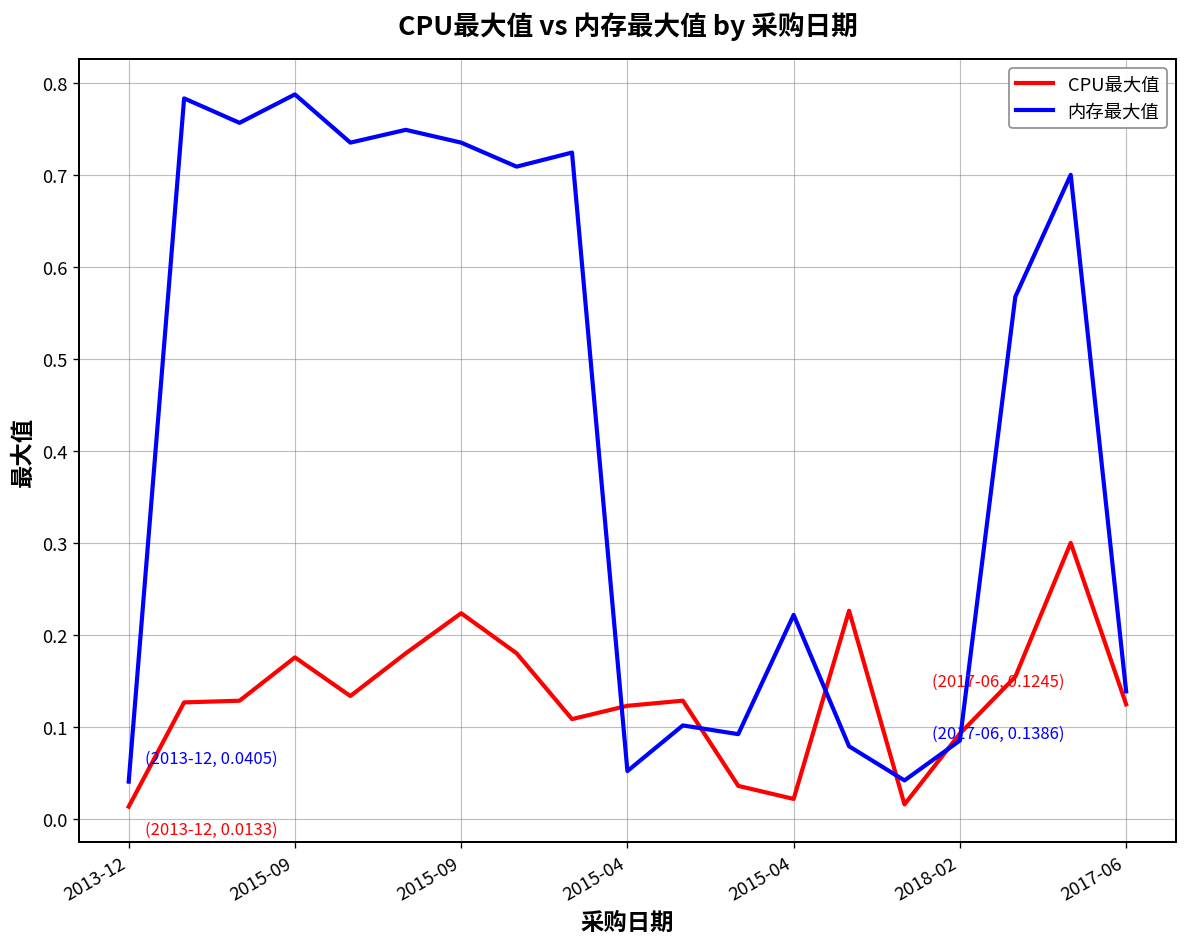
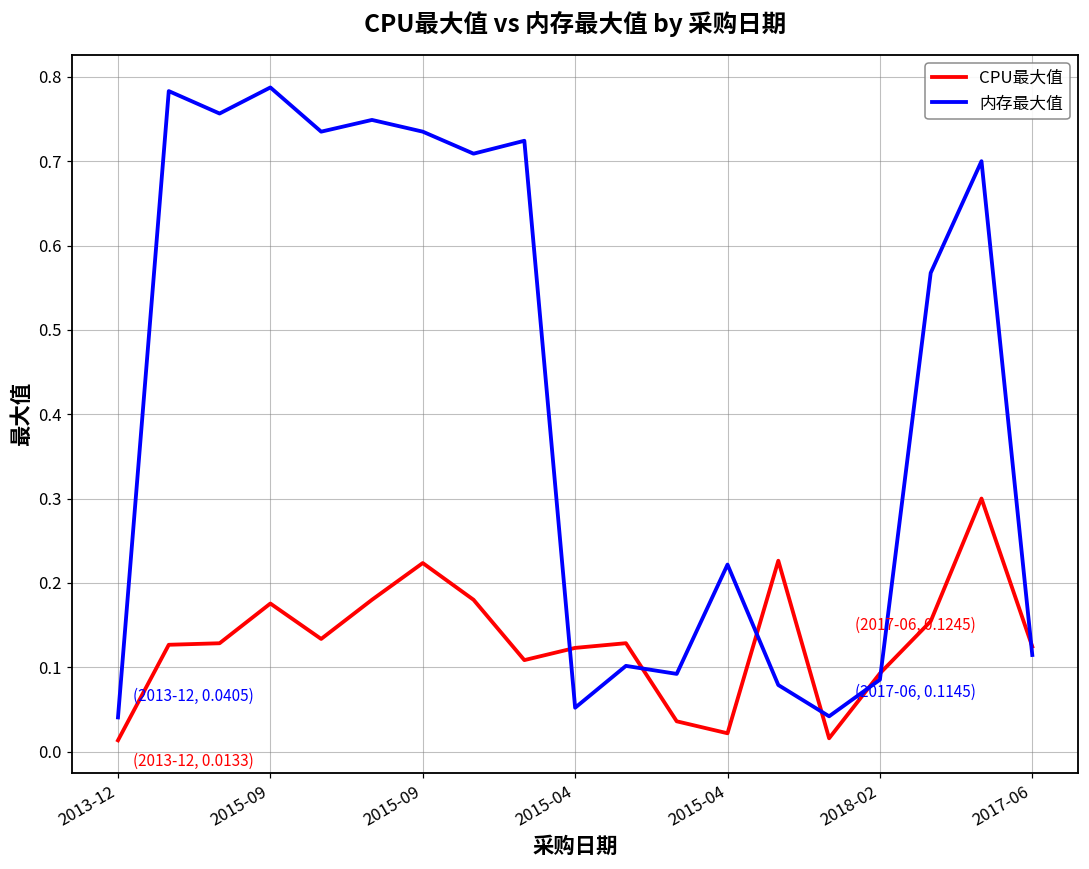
  {
    "CPU最大值": {
      "2017-06": 0.12
    },
    "内存最大值": {
-     "2017-06": 0.1386
+     "2017-06": 0.1145
    }
  }
